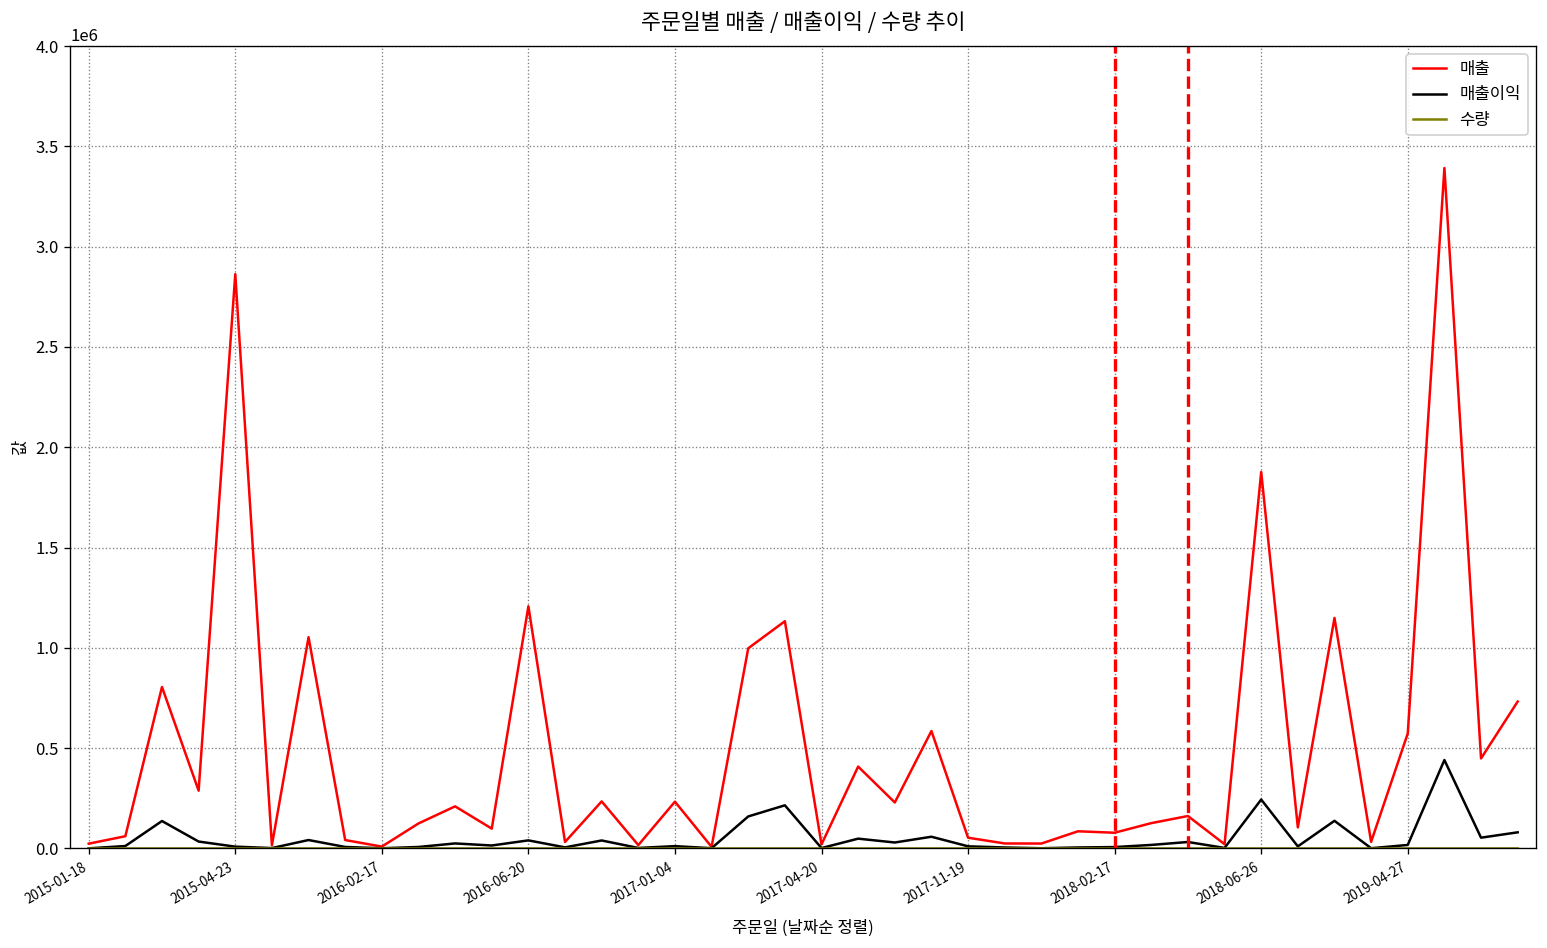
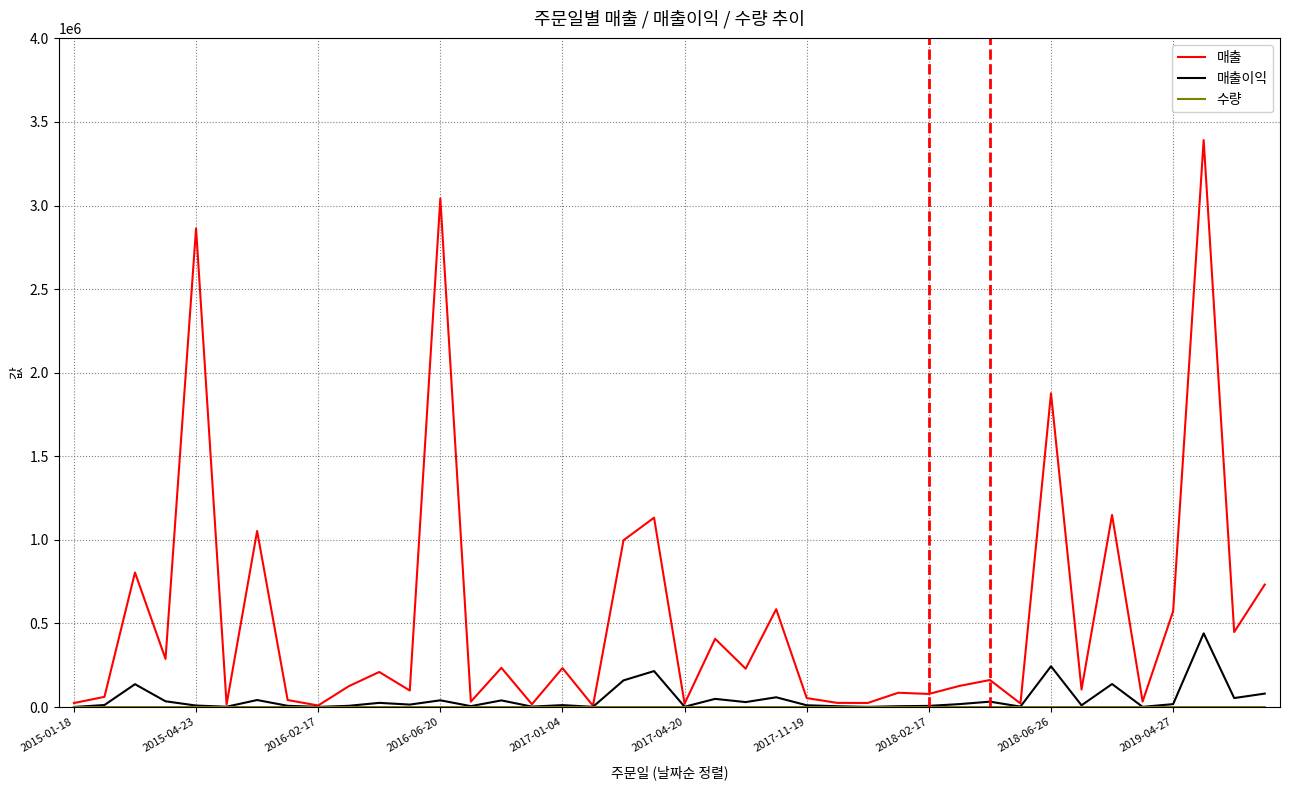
  {
    "매출": {
      "2015-01-18": 20000,
      "2015-04-23": 2860000,
-     "2016-06-20": 1210000,
+     "2016-06-20": 3040000,
      "2019-04-27": 570000
    },
    "매출이익": {
      "2016-06-20": 40000,
      "2019-04-27": 20000
    },
    "수량": {
      "2016-06-20": 0,
      "2019-04-27": 0
    }
  }
